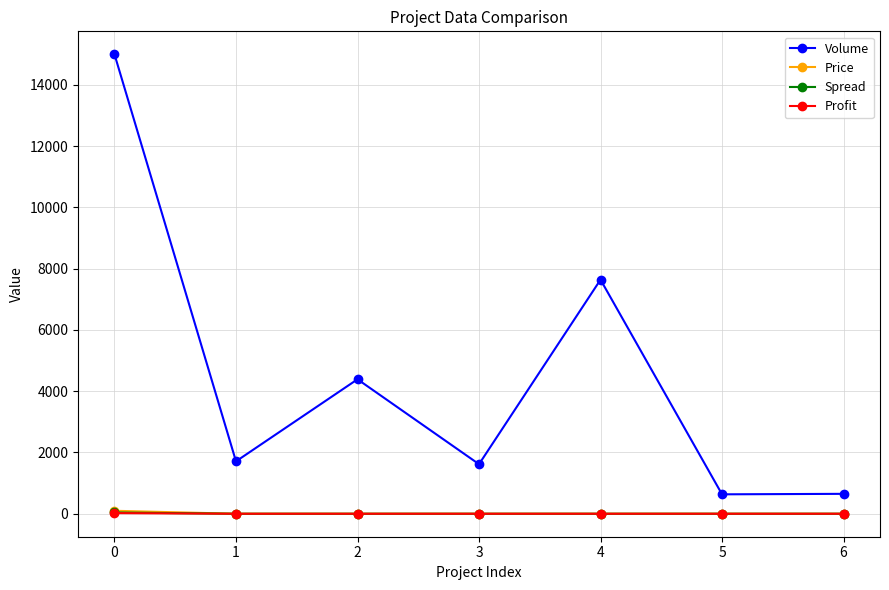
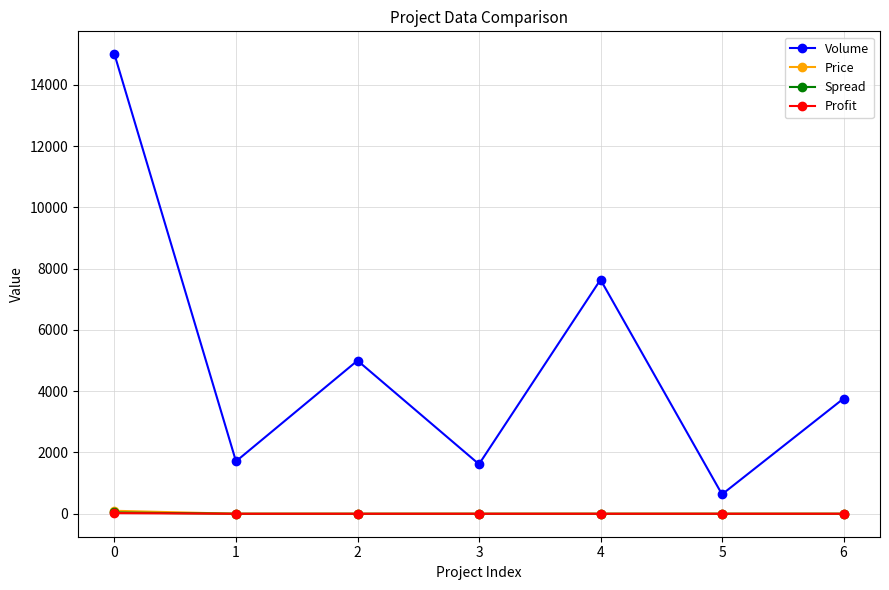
  {
    "Volume": {
      "0": 15000,
      "1": 1700,
-     "2": 4400,
+     "2": 5000,
      "3": 1600,
      "4": 7600,
      "5": 600,
-     "6": 700
+     "6": 3800
    }
  }
